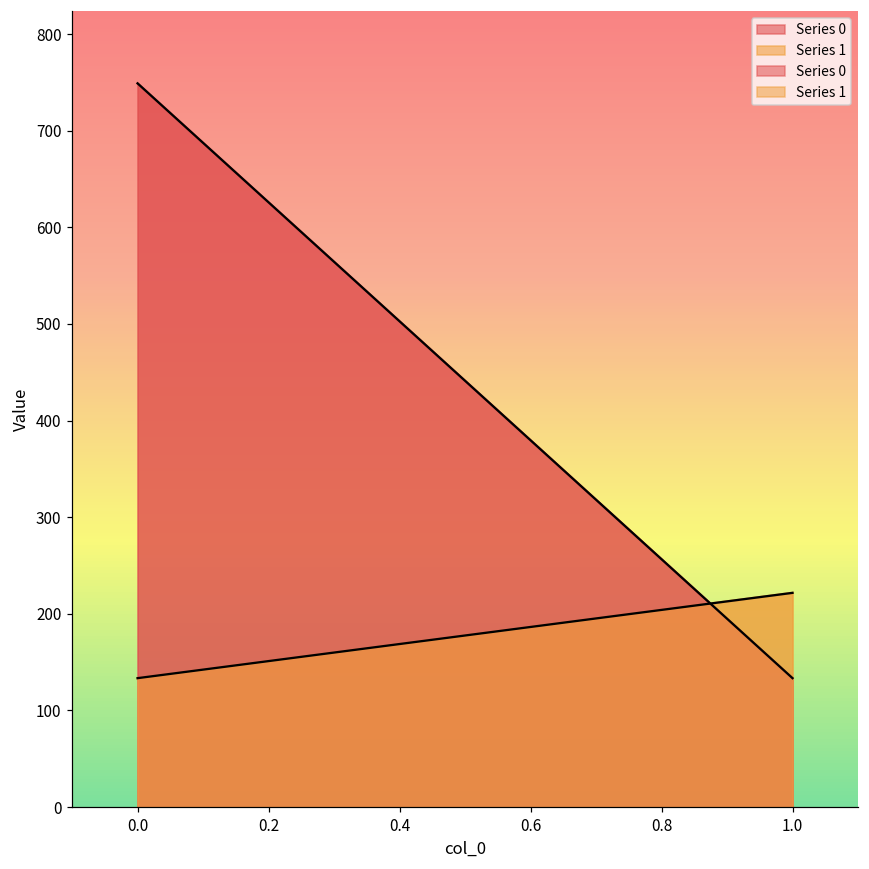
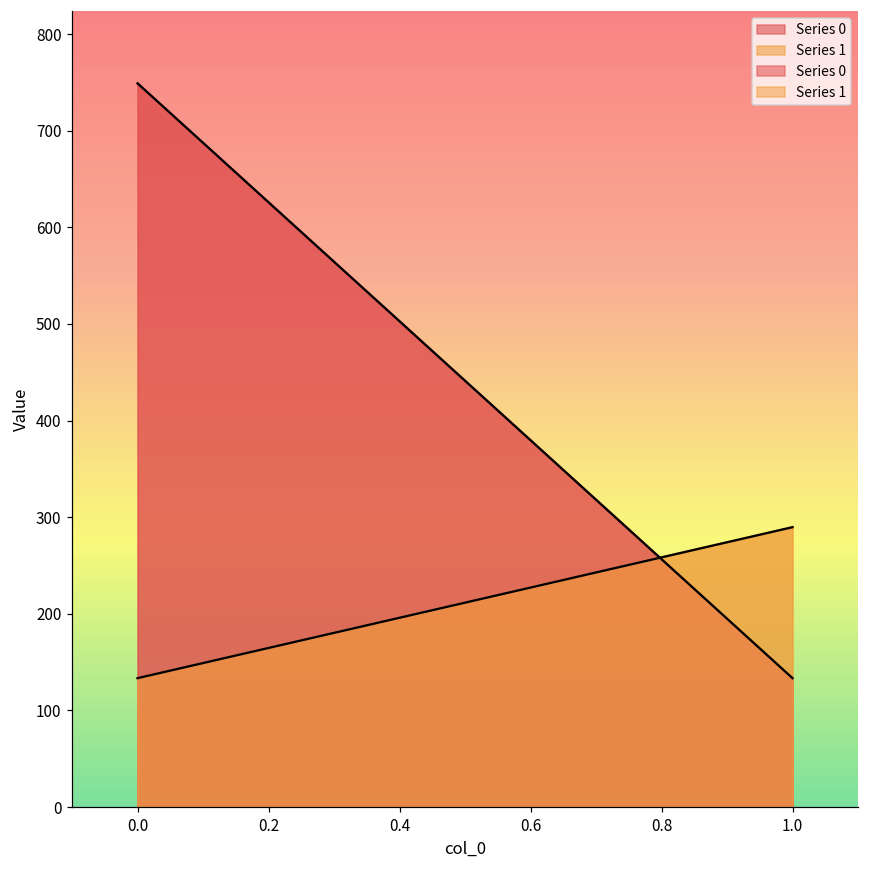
  {
    "Series 0": {
      "0.0": 750,
      "1.0": 130
    },
    "Series 1": {
      "0.0": 130,
-     "1.0": 220
+     "1.0": 290
    }
  }
